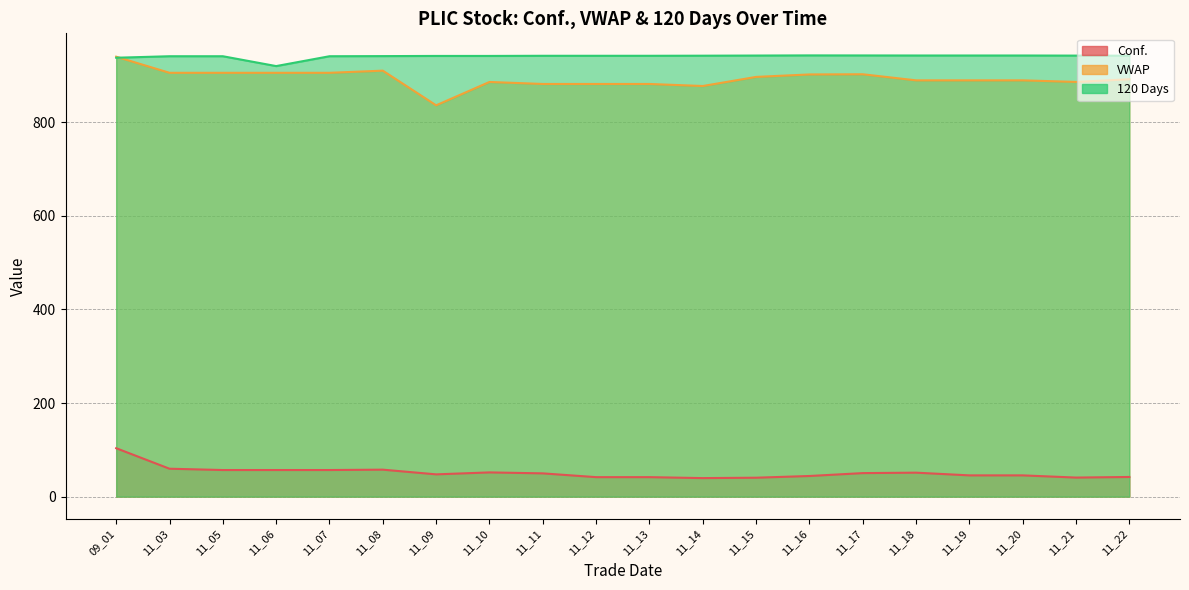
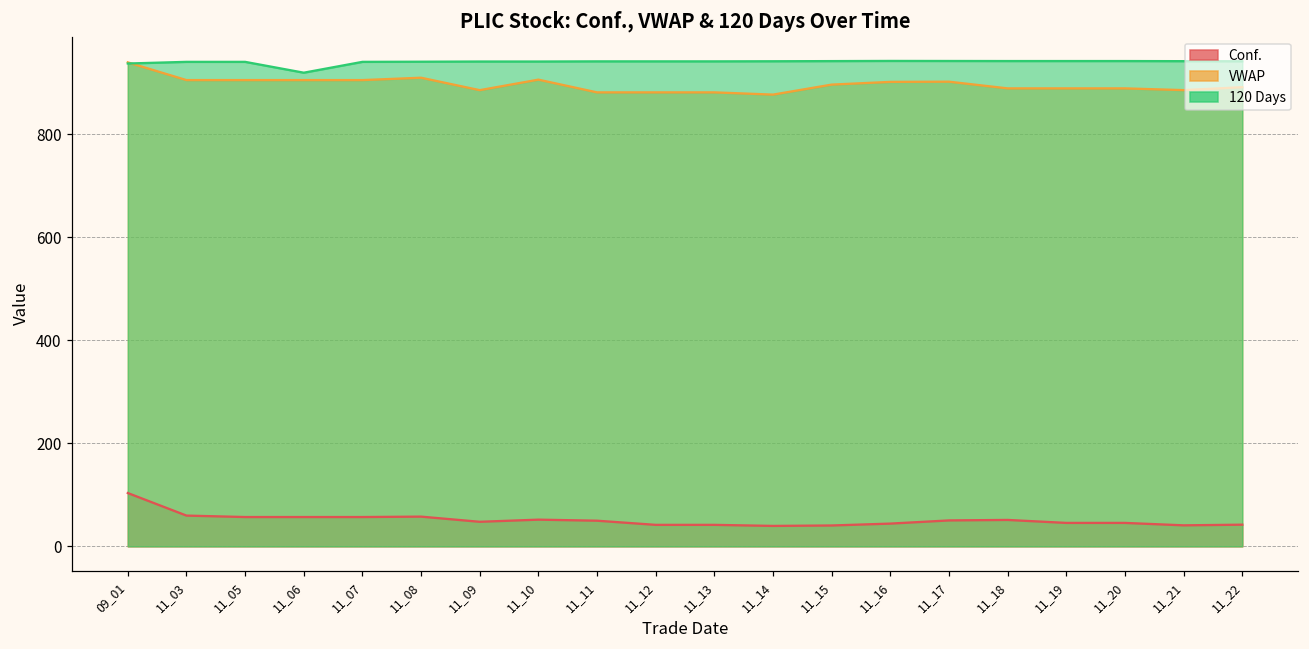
  {
    "Conf.": {
      "09_01": 100,
      "11_03": 60,
      "11_05": 60,
      "11_06": 60,
      "11_07": 60,
      "11_08": 60,
      "11_09": 50,
      "11_10": 50,
      "11_11": 50,
      "11_12": 40,
      "11_13": 40,
      "11_14": 40,
      "11_15": 40,
      "11_16": 40,
      "11_17": 50,
      "11_18": 50,
      "11_19": 50,
      "11_20": 50,
      "11_21": 40,
      "11_22": 40
    },
    "VWAP": {
      "11_03": 910,
      "11_05": 910,
      "11_06": 910,
      "11_07": 910,
      "11_08": 910,
-     "11_09": 840,
-     "11_10": 890,
+     "11_09": 890,
+     "11_10": 910,
      "11_11": 880,
      "11_12": 880,
      "11_13": 880,
      "11_14": 880,
      "11_15": 900,
      "11_16": 900,
      "11_17": 900,
      "11_18": 890,
      "11_19": 890,
      "11_20": 890,
      "11_21": 890
    },
    "120 Days": {
      "11_03": 940,
      "11_05": 940,
      "11_06": 920,
      "11_07": 940,
      "11_08": 940,
      "11_09": 940,
      "11_10": 940,
      "11_11": 940,
      "11_12": 940,
      "11_13": 940,
      "11_14": 940,
      "11_15": 940,
      "11_16": 940,
      "11_17": 940,
      "11_18": 940,
      "11_19": 940,
      "11_20": 940,
      "11_21": 940
    }
  }
